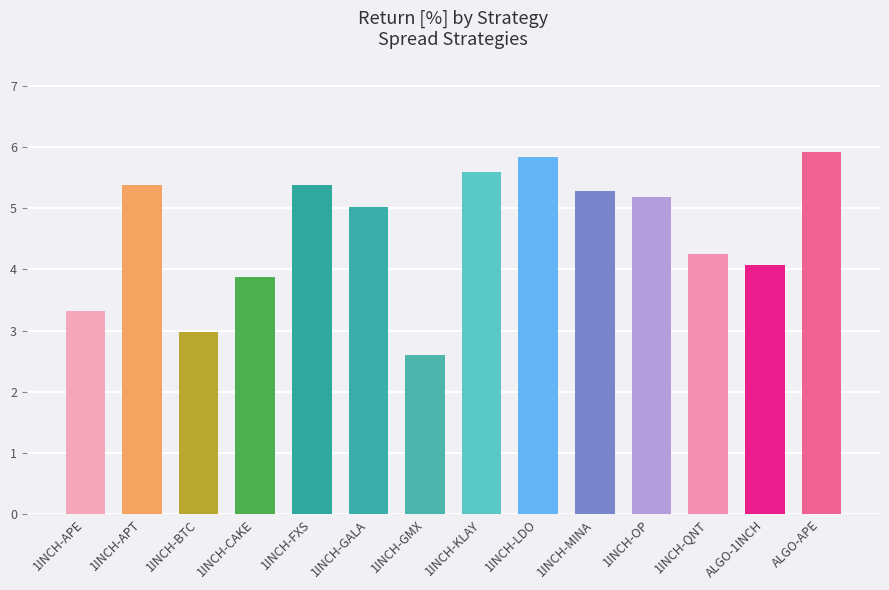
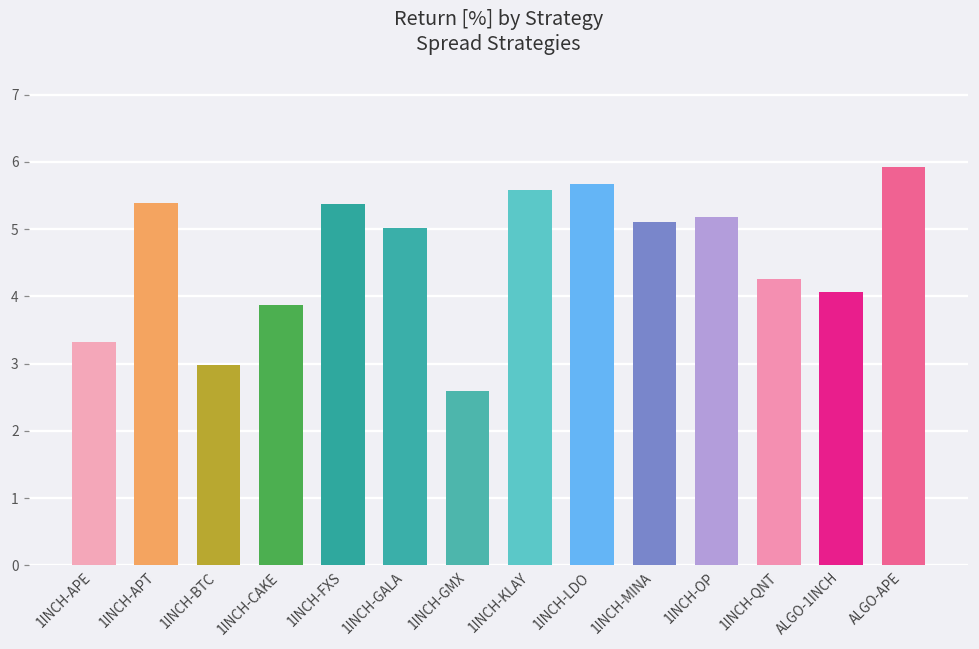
  {
    "1INCH-APE": 3.3,
    "1INCH-APT": 5.4,
    "1INCH-BTC": 3.0,
    "1INCH-CAKE": 3.9,
    "1INCH-FXS": 5.4,
    "1INCH-GALA": 5.0,
    "1INCH-GMX": 2.6,
    "1INCH-KLAY": 5.6,
-   "1INCH-LDO": 5.8,
-   "1INCH-MINA": 5.3,
+   "1INCH-LDO": 5.7,
+   "1INCH-MINA": 5.1,
    "1INCH-OP": 5.2,
    "1INCH-QNT": 4.3,
    "ALGO-1INCH": 4.1,
    "ALGO-APE": 5.9
  }
